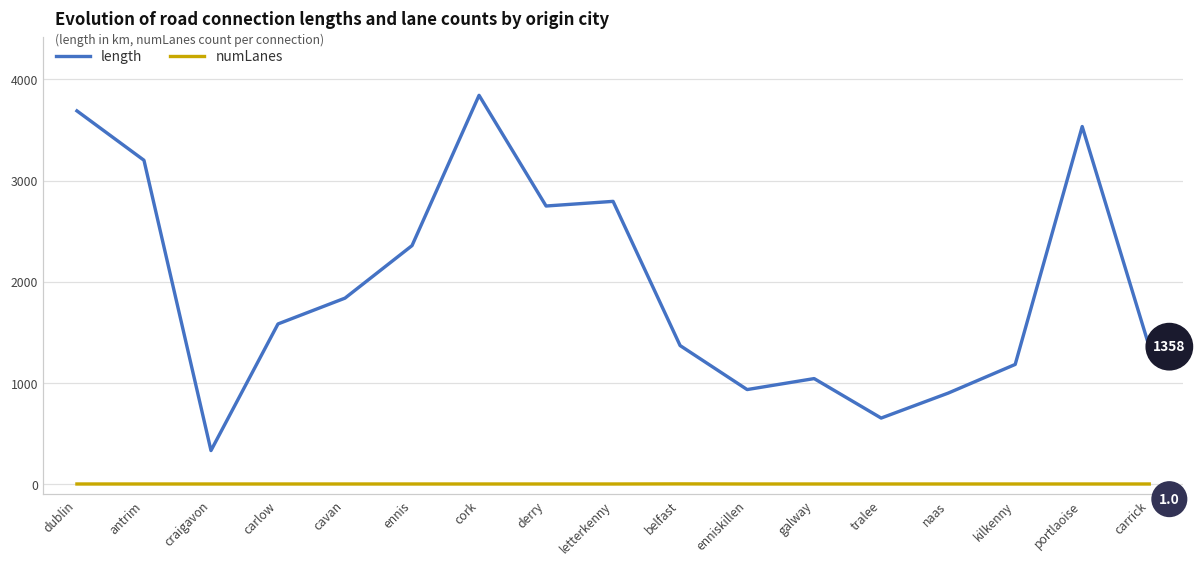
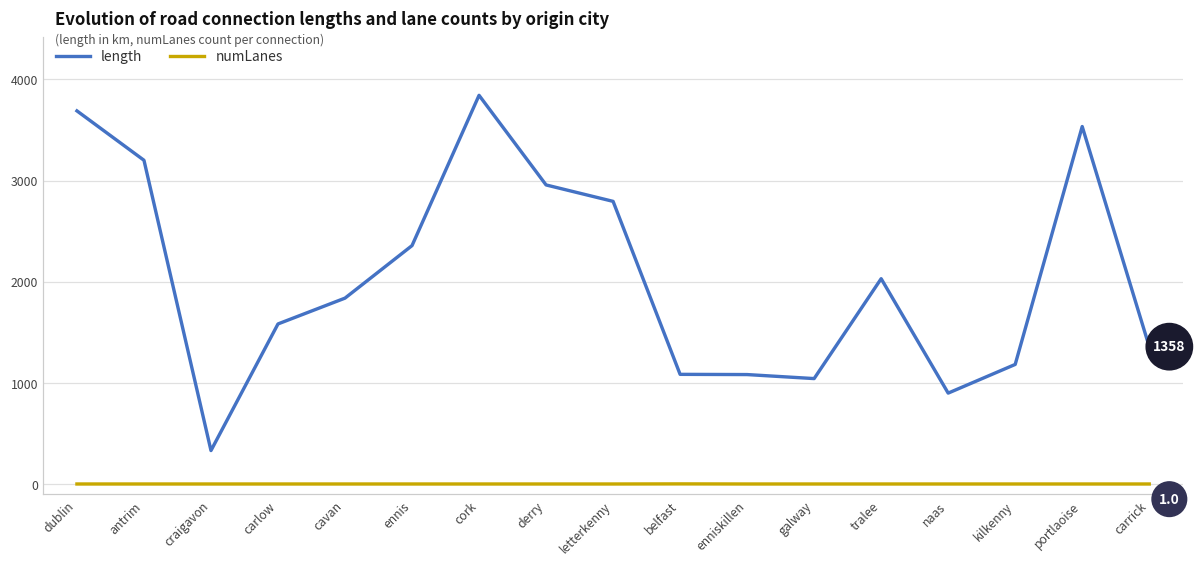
  {
    "length": {
      "dublin": 3700,
      "antrim": 3200,
      "craigavon": 300,
      "carlow": 1600,
      "cavan": 1800,
      "ennis": 2400,
      "cork": 3800,
-     "derry": 2700,
+     "derry": 3000,
      "letterkenny": 2800,
-     "belfast": 1400,
-     "enniskillen": 900,
+     "belfast": 1100,
+     "enniskillen": 1100,
      "galway": 1000,
-     "tralee": 700,
+     "tralee": 2000,
      "naas": 900,
      "kilkenny": 1200,
      "portlaoise": 3500
    },
    "numLanes": {
      "dublin": 0,
      "antrim": 0,
      "craigavon": 0,
      "carlow": 0,
      "cavan": 0,
      "ennis": 0,
      "cork": 0,
      "derry": 0,
      "letterkenny": 0,
      "belfast": 0,
      "enniskillen": 0,
      "galway": 0,
      "tralee": 0,
      "naas": 0,
      "kilkenny": 0,
      "portlaoise": 0
    }
  }
